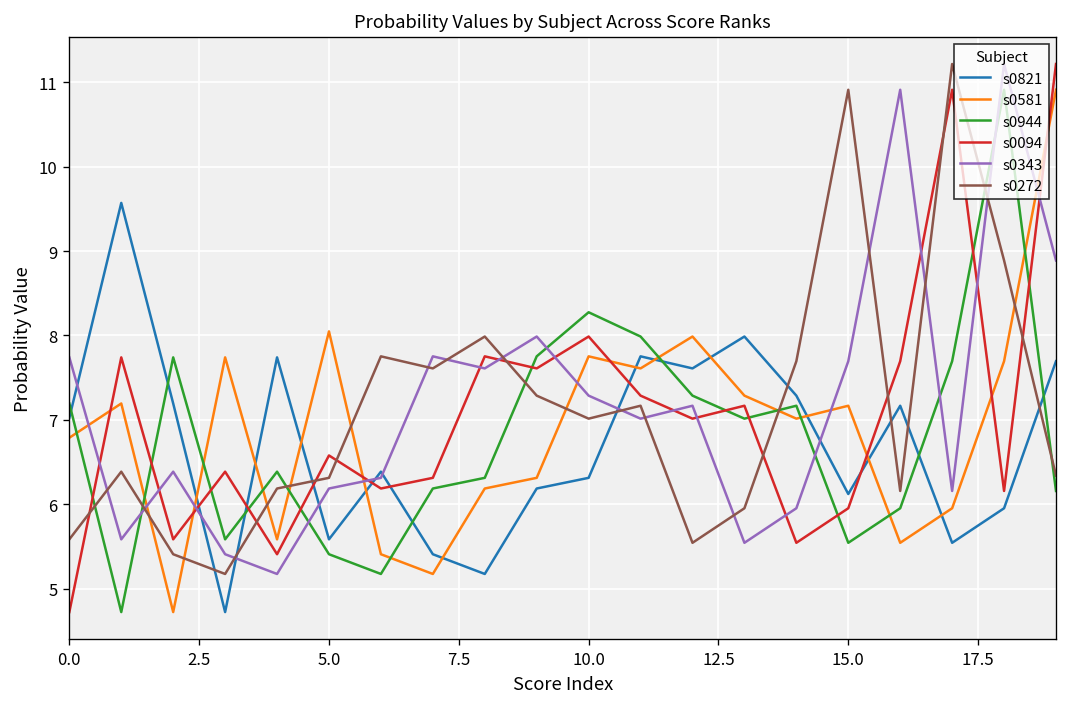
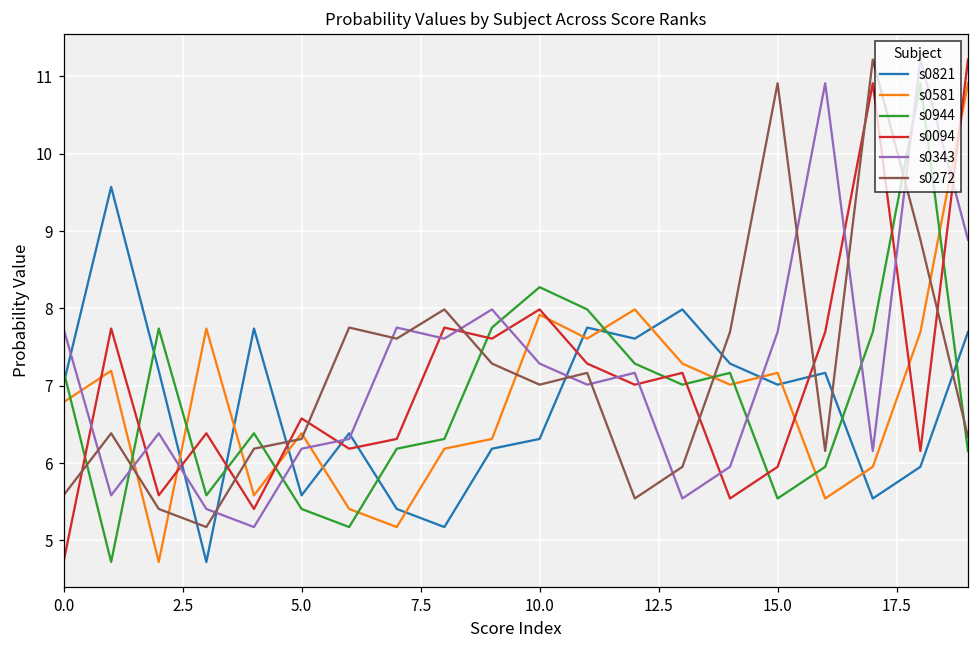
  {
    "s0821": {
      "0.0": 7.0,
      "5.0": 5.6,
      "10.0": 6.3,
-     "15.0": 6.1
+     "15.0": 7.0
    },
    "s0581": {
      "0.0": 6.8,
-     "5.0": 8.0,
-     "10.0": 7.8,
+     "5.0": 6.4,
+     "10.0": 7.9,
      "15.0": 7.2
    },
    "s0944": {
      "0.0": 7.2,
      "5.0": 5.4,
      "10.0": 8.3,
      "15.0": 5.5
    },
    "s0094": {
      "0.0": 4.7,
      "5.0": 6.6,
      "10.0": 8.0,
      "15.0": 6.0
    },
    "s0343": {
      "0.0": 7.7,
      "5.0": 6.2,
      "10.0": 7.3,
      "15.0": 7.7
    },
    "s0272": {
      "0.0": 5.6,
      "5.0": 6.3,
      "10.0": 7.0,
      "15.0": 10.9
    }
  }
